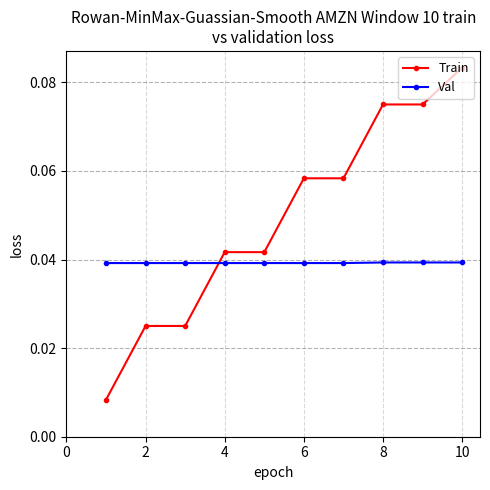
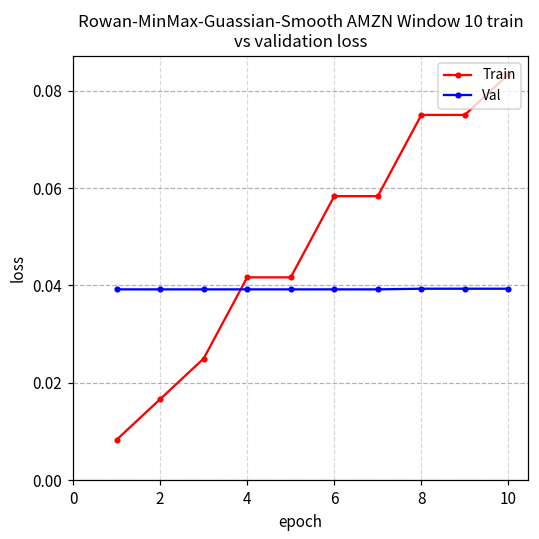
  {
    "Train": {
-     "2": 0.025,
+     "2": 0.017,
      "4": 0.042,
      "6": 0.058,
      "8": 0.075
    },
    "Val": {
      "2": 0.039,
      "4": 0.039,
      "6": 0.039,
      "8": 0.039,
      "10": 0.039
    }
  }
